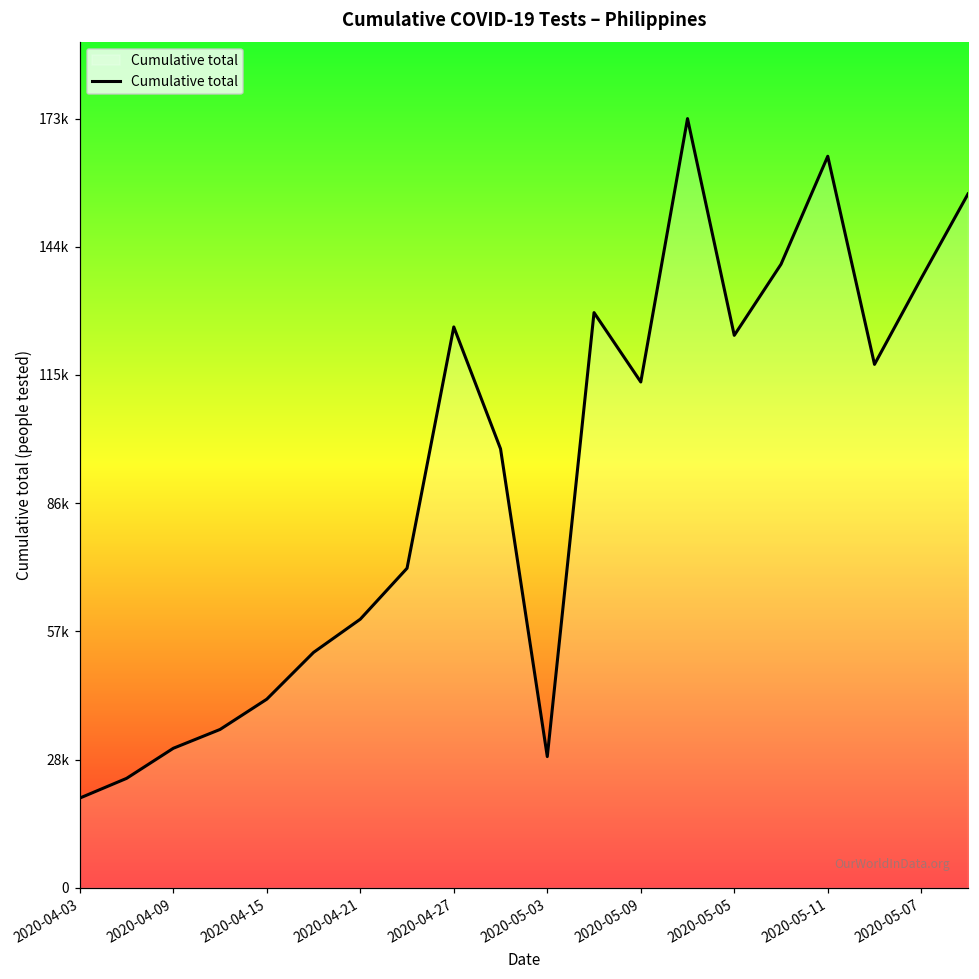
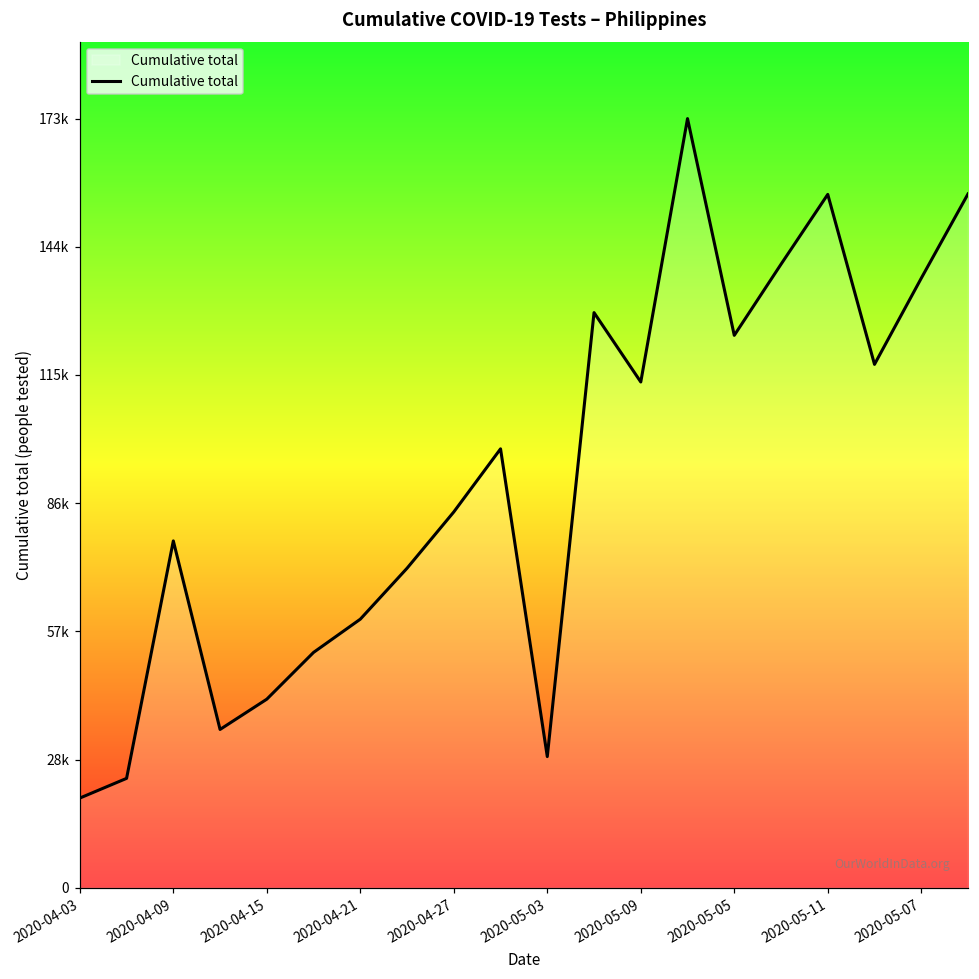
  {
    "2020-04-03": 20000,
-   "2020-04-09": 32000,
+   "2020-04-09": 78000,
    "2020-04-15": 43000,
    "2020-04-21": 61000,
-   "2020-04-27": 127000,
+   "2020-04-27": 85000,
    "2020-05-03": 30000,
    "2020-05-09": 114000,
    "2020-05-05": 125000,
-   "2020-05-11": 165000,
+   "2020-05-11": 157000,
    "2020-05-07": 138000
  }
